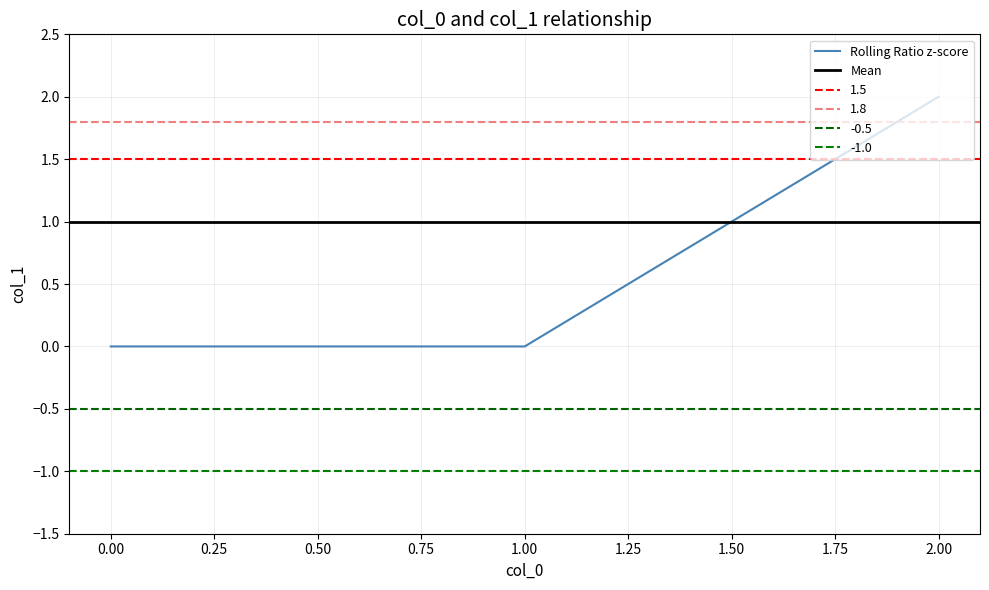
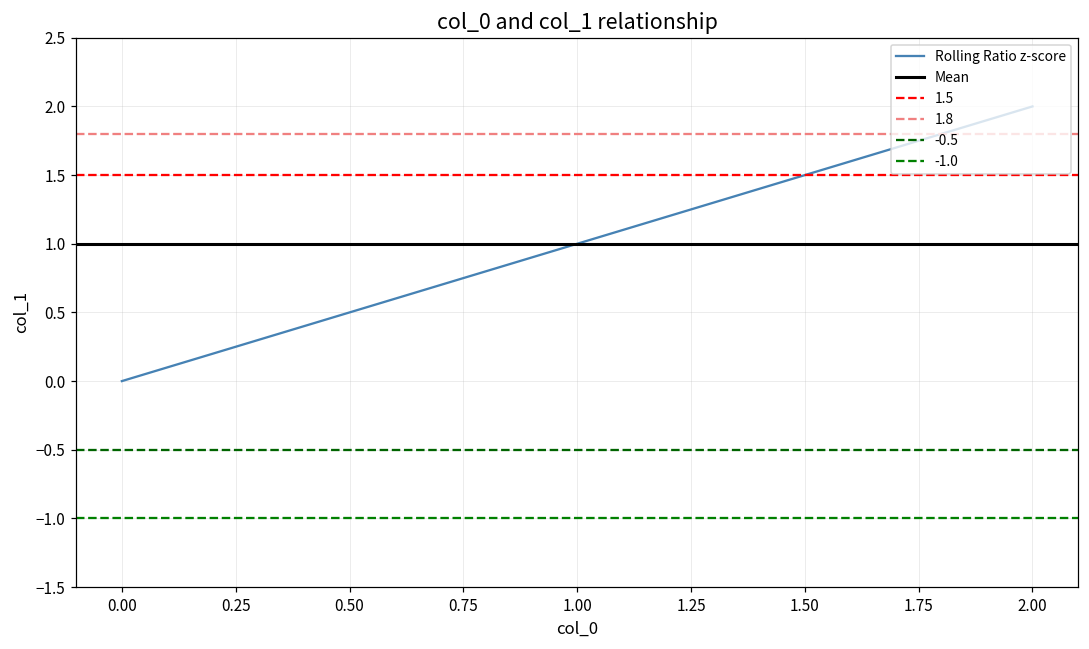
  {
    "0.00": 0,
-   "1.00": 0
+   "1.00": 1
  }
